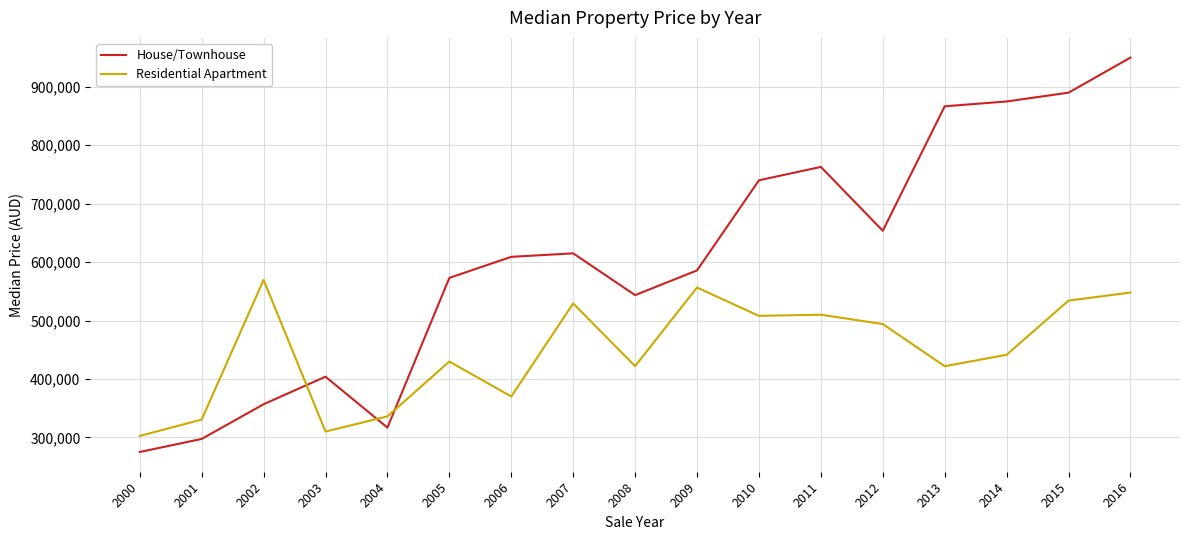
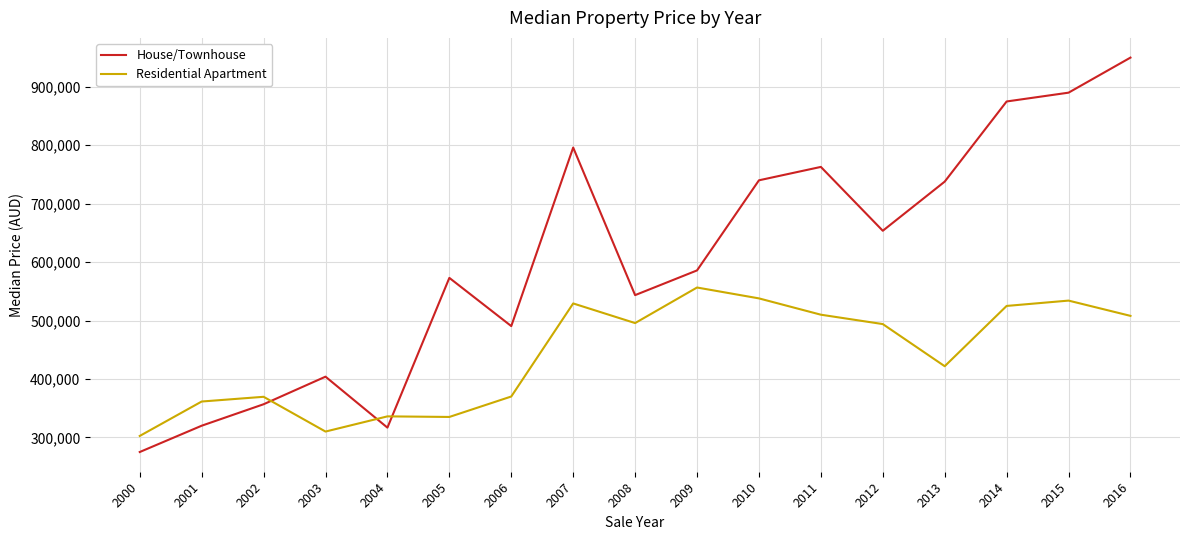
  {
    "House/Townhouse": {
      "2000": "280,000",
-     "2001": "300,000",
+     "2001": "320,000",
      "2002": "360,000",
      "2003": "400,000",
      "2004": "320,000",
      "2005": "570,000",
-     "2006": "610,000",
-     "2007": "620,000",
+     "2006": "490,000",
+     "2007": "800,000",
      "2008": "540,000",
      "2009": "590,000",
      "2010": "740,000",
      "2011": "760,000",
      "2012": "650,000",
-     "2013": "870,000",
+     "2013": "740,000",
      "2014": "870,000",
      "2015": "890,000",
      "2016": "950,000"
    },
    "Residential Apartment": {
      "2000": "300,000",
-     "2001": "330,000",
-     "2002": "570,000",
+     "2001": "360,000",
+     "2002": "370,000",
      "2003": "310,000",
      "2004": "340,000",
-     "2005": "430,000",
+     "2005": "340,000",
      "2006": "370,000",
      "2007": "530,000",
-     "2008": "420,000",
+     "2008": "500,000",
      "2009": "560,000",
-     "2010": "510,000",
+     "2010": "540,000",
      "2011": "510,000",
      "2012": "490,000",
      "2013": "420,000",
-     "2014": "440,000",
+     "2014": "530,000",
      "2015": "530,000",
-     "2016": "550,000"
+     "2016": "510,000"
    }
  }
